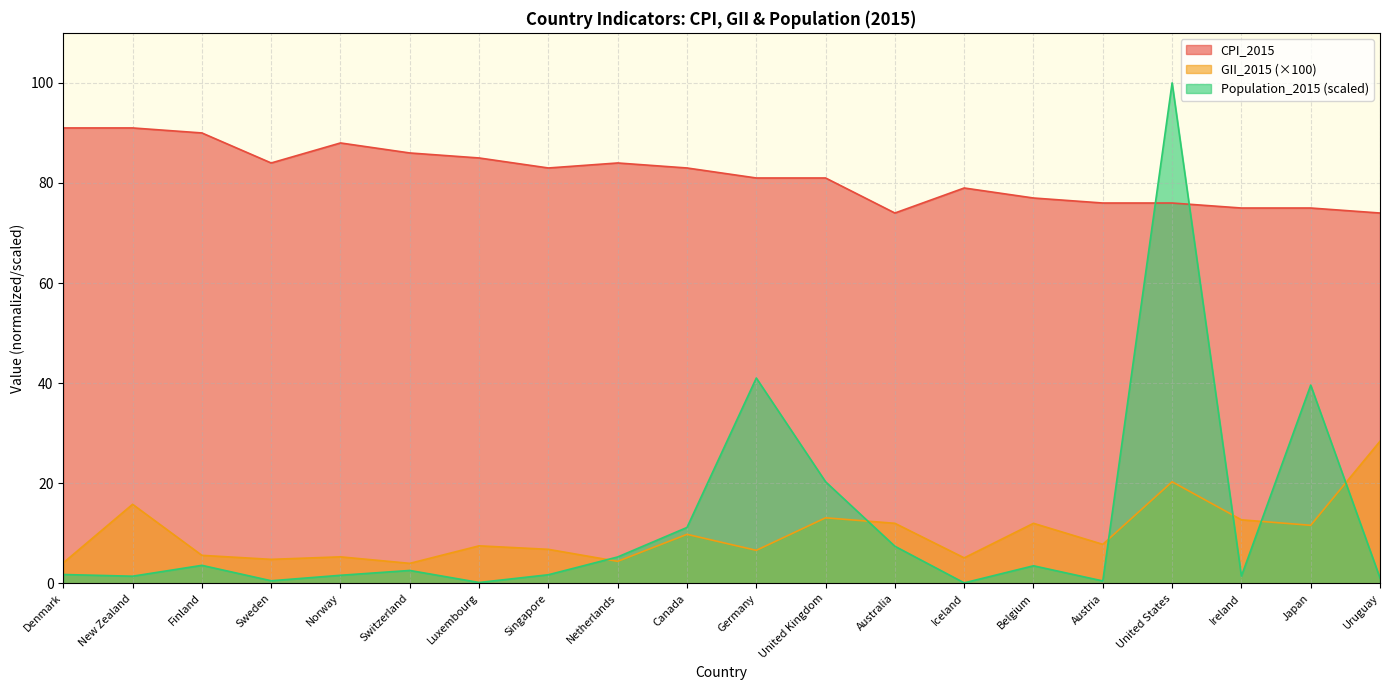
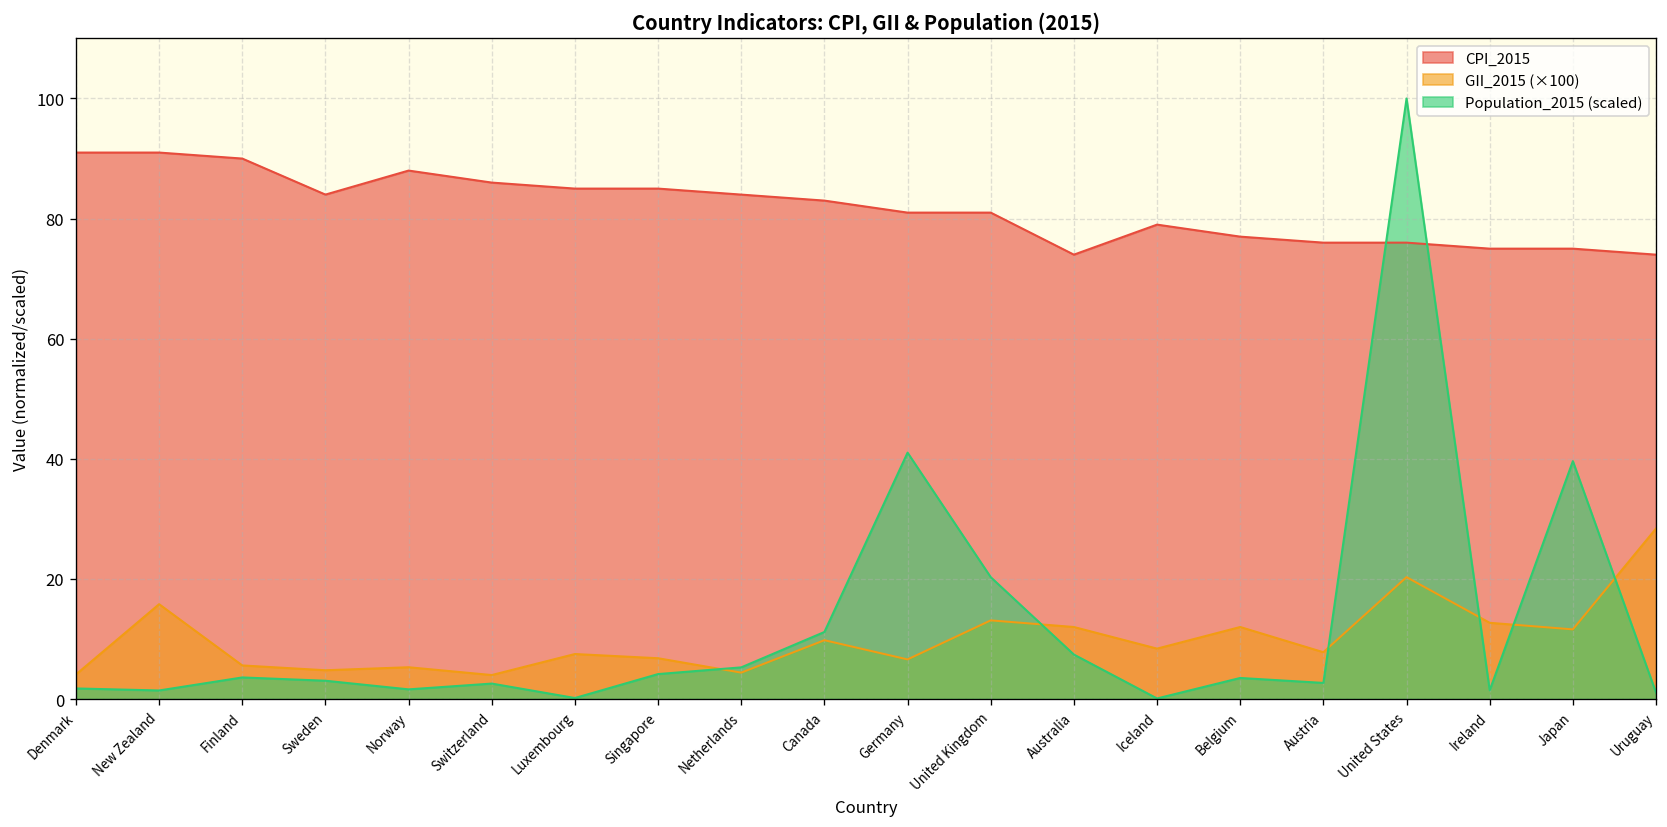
  {
    "CPI_2015": {
      "Denmark": 91,
      "New Zealand": 91,
      "Finland": 90,
      "Sweden": 84,
      "Norway": 88,
      "Switzerland": 86,
      "Luxembourg": 85,
-     "Singapore": 83,
+     "Singapore": 85,
      "Netherlands": 84,
      "Canada": 83,
      "Germany": 81,
      "United Kingdom": 81,
      "Australia": 74,
      "Iceland": 79,
      "Belgium": 77,
      "Austria": 76,
      "United States": 76,
      "Ireland": 75,
      "Japan": 75,
      "Uruguay": 74
    },
    "GII_2015 (×100)": {
      "Denmark": 4,
      "New Zealand": 16,
      "Finland": 6,
      "Sweden": 5,
      "Norway": 5,
      "Switzerland": 4,
      "Luxembourg": 8,
      "Singapore": 7,
      "Netherlands": 4,
      "Canada": 10,
      "Germany": 7,
      "United Kingdom": 13,
      "Australia": 12,
-     "Iceland": 5,
+     "Iceland": 8,
      "Belgium": 12,
      "Austria": 8,
      "United States": 20,
      "Ireland": 13,
      "Japan": 12,
      "Uruguay": 28
    },
    "Population_2015 (scaled)": {
      "Denmark": 2,
      "New Zealand": 1,
      "Finland": 4,
-     "Sweden": 1,
+     "Sweden": 3,
      "Norway": 2,
      "Switzerland": 3,
      "Luxembourg": 0,
-     "Singapore": 2,
+     "Singapore": 4,
      "Netherlands": 5,
      "Canada": 11,
      "Germany": 41,
      "United Kingdom": 20,
      "Australia": 7,
      "Iceland": 0,
      "Belgium": 4,
-     "Austria": 0,
+     "Austria": 3,
      "United States": 100,
      "Ireland": 1,
      "Japan": 40,
      "Uruguay": 1
    }
  }
